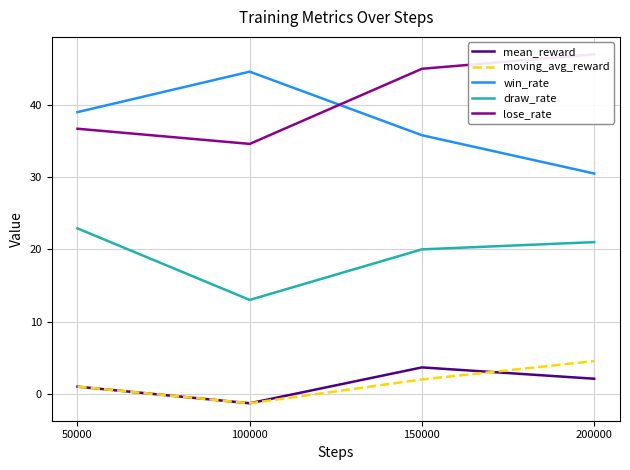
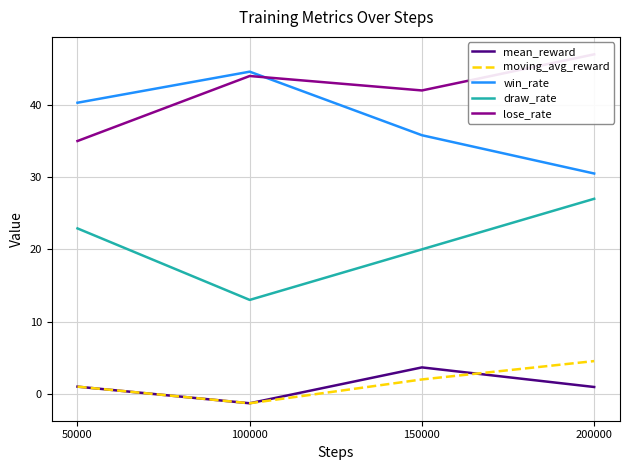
  {
    "mean_reward": {
      "150000": 4,
-     "200000": 2
+     "200000": 1
    },
    "moving_avg_reward": {
      "150000": 2,
      "200000": 5
    },
    "win_rate": {
-     "50000": 39,
+     "50000": 40,
      "100000": 45,
      "150000": 36,
      "200000": 31
    },
    "draw_rate": {
      "50000": 23,
      "100000": 13,
      "150000": 20,
-     "200000": 21
+     "200000": 27
    },
    "lose_rate": {
-     "50000": 37,
-     "100000": 35,
-     "150000": 45
+     "50000": 35,
+     "100000": 44,
+     "150000": 42
    }
  }
